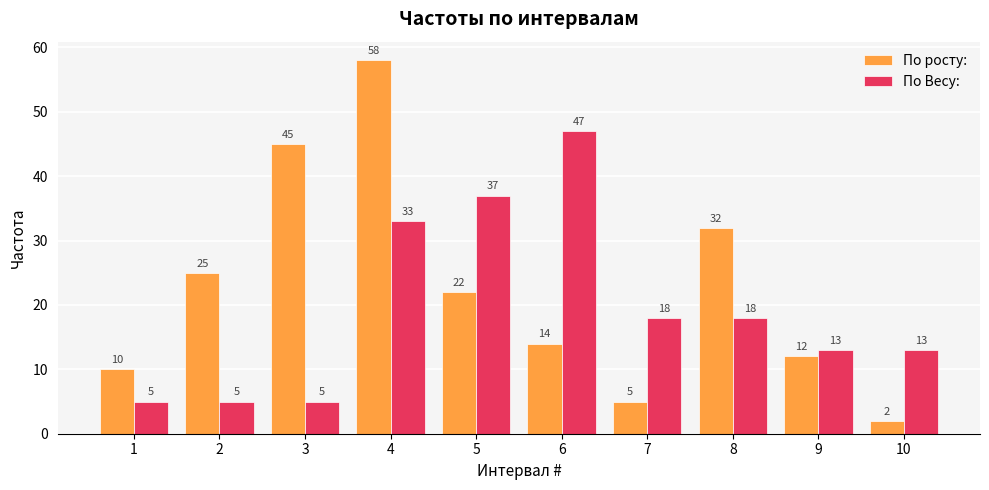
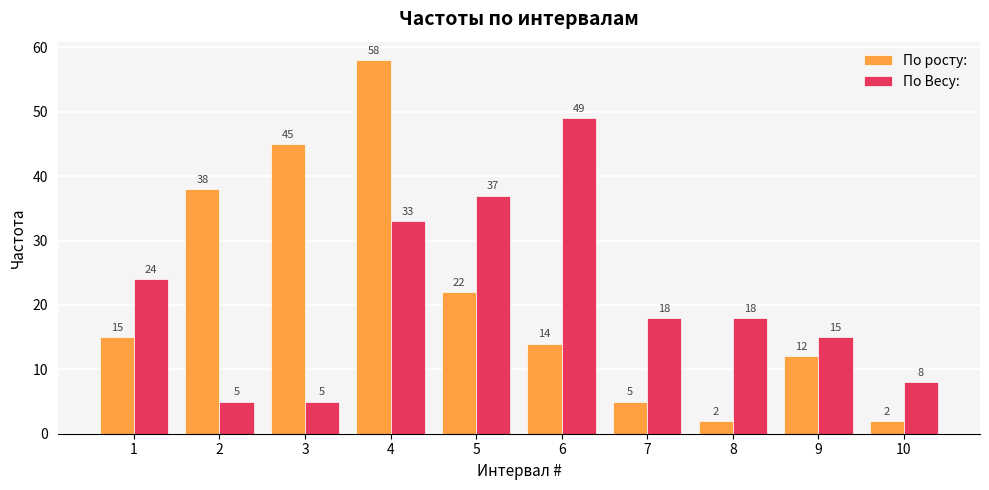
  {
    "По росту:": {
-     "1": 10,
-     "2": 25,
+     "1": 15,
+     "2": 38,
      "3": 45,
      "4": 58,
      "5": 22,
      "6": 14,
      "7": 5,
-     "8": 32,
+     "8": 2,
      "9": 12,
      "10": 2
    },
    "По Весу:": {
-     "1": 5,
+     "1": 24,
      "2": 5,
      "3": 5,
      "4": 33,
      "5": 37,
-     "6": 47,
+     "6": 49,
      "7": 18,
      "8": 18,
-     "9": 13,
-     "10": 13
+     "9": 15,
+     "10": 8
    }
  }
